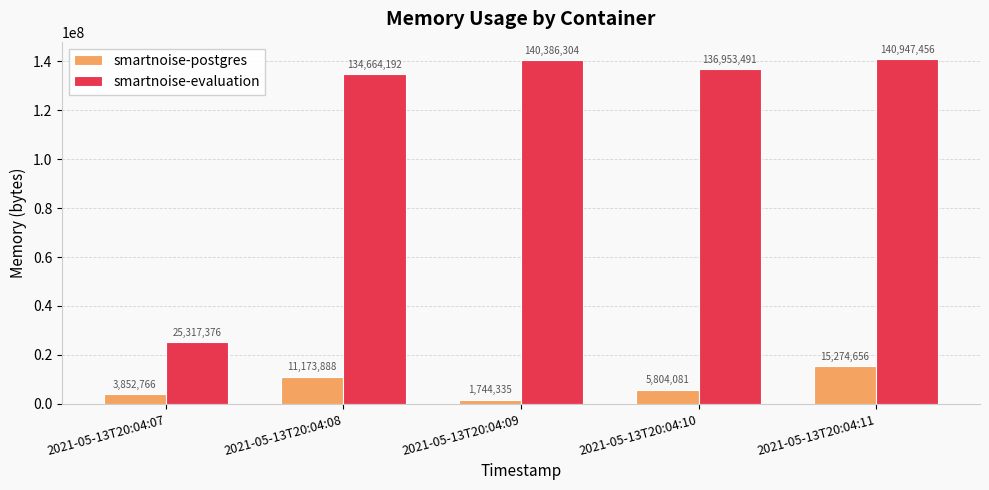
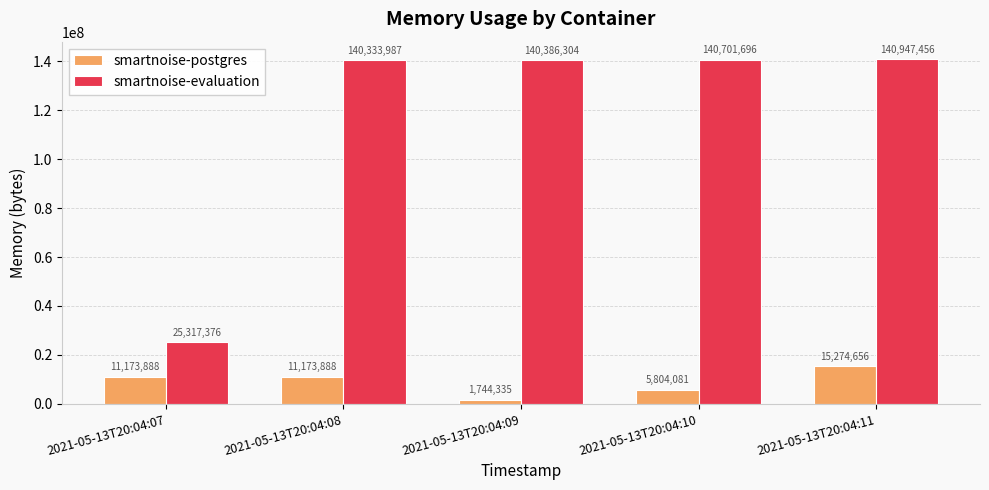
  {
    "smartnoise-postgres": {
-     "2021-05-13T20:04:07": "3,852,766",
+     "2021-05-13T20:04:07": "11,173,888",
      "2021-05-13T20:04:08": "11,173,888",
      "2021-05-13T20:04:09": "1,744,335",
      "2021-05-13T20:04:10": "5,804,081",
      "2021-05-13T20:04:11": "15,274,656"
    },
    "smartnoise-evaluation": {
      "2021-05-13T20:04:07": "25,317,376",
-     "2021-05-13T20:04:08": "134,664,192",
+     "2021-05-13T20:04:08": "140,333,987",
      "2021-05-13T20:04:09": "140,386,304",
-     "2021-05-13T20:04:10": "136,953,491",
+     "2021-05-13T20:04:10": "140,701,696",
      "2021-05-13T20:04:11": "140,947,456"
    }
  }
